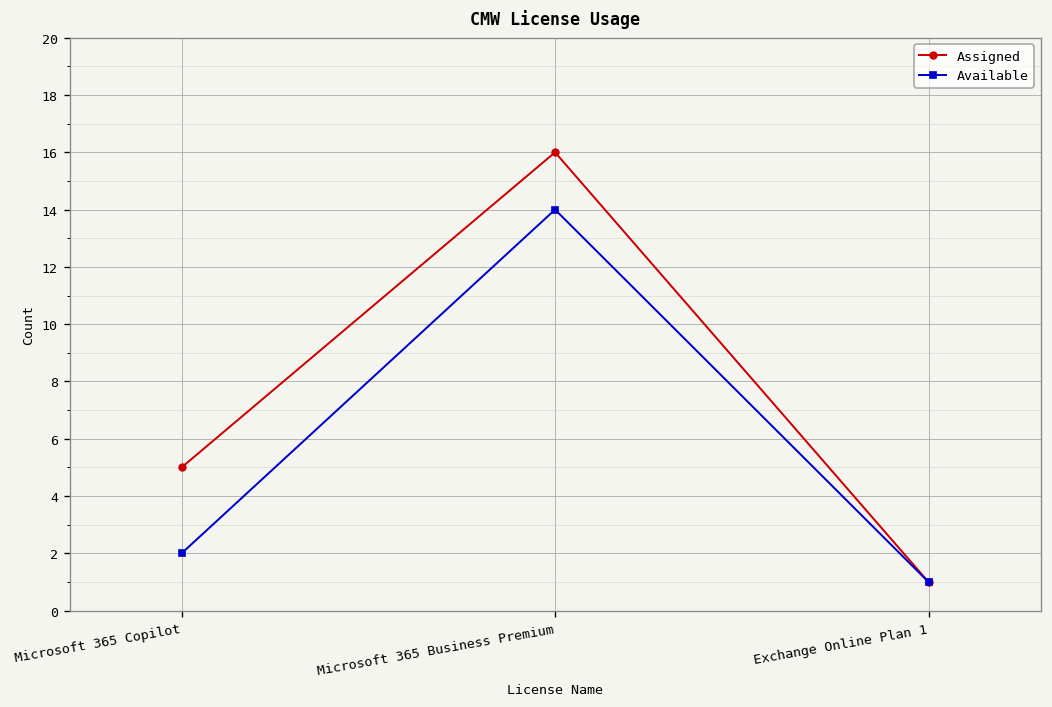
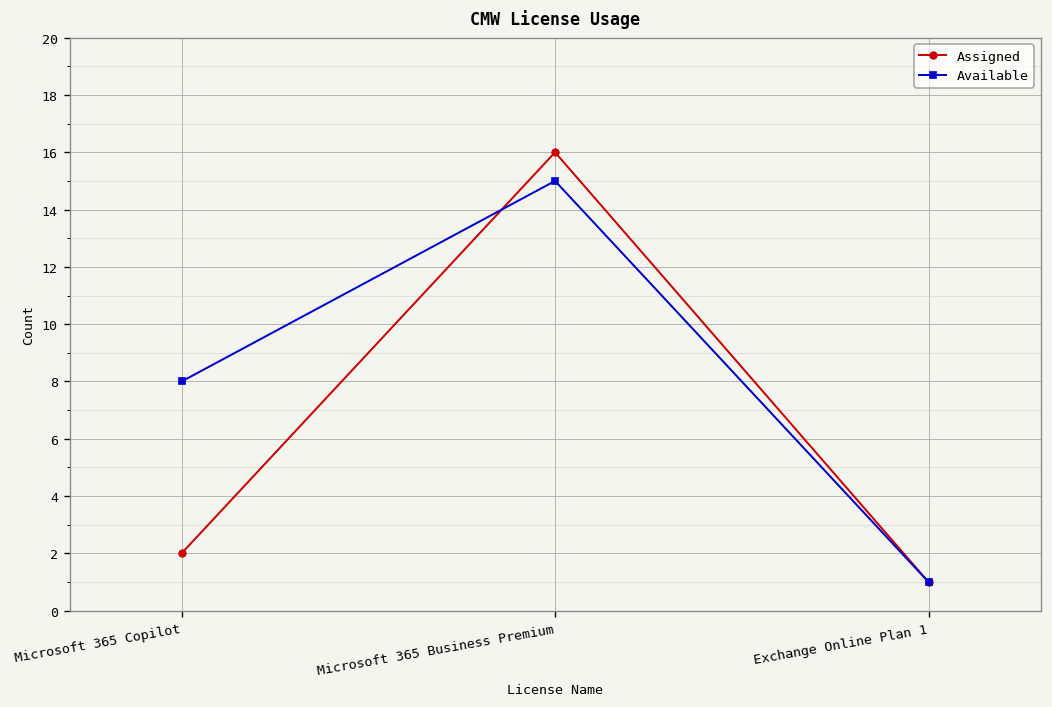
  {
    "Assigned": {
-     "Microsoft 365 Copilot": 5,
+     "Microsoft 365 Copilot": 2,
      "Microsoft 365 Business Premium": 16
    },
    "Available": {
-     "Microsoft 365 Copilot": 2,
-     "Microsoft 365 Business Premium": 14
+     "Microsoft 365 Copilot": 8,
+     "Microsoft 365 Business Premium": 15
    }
  }
